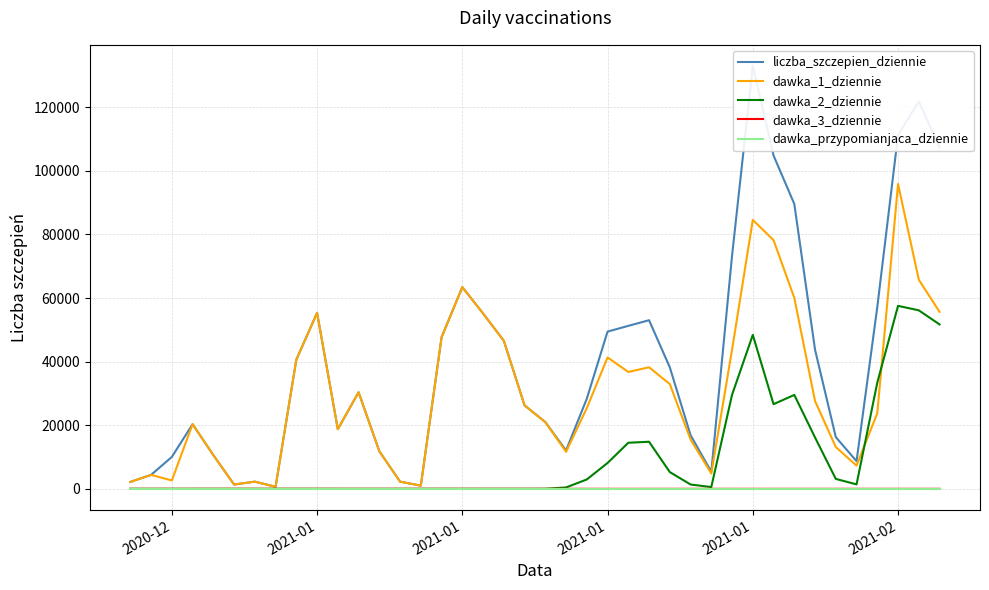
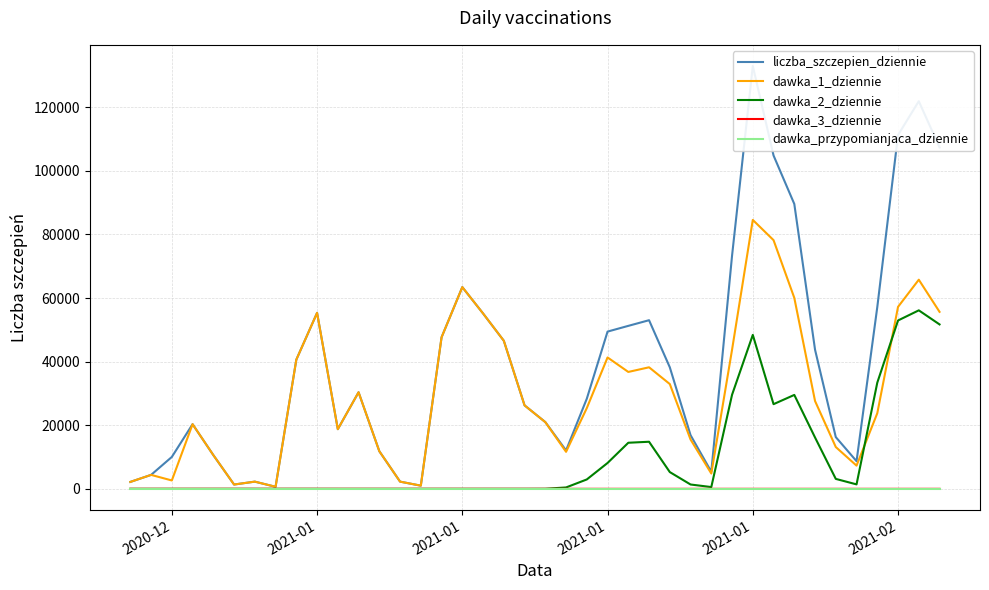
  {
    "liczba_szczepien_dziennie": {
      "2020-12": 10000
    },
    "dawka_1_dziennie": {
      "2020-12": 3000,
-     "2021-02": 96000
+     "2021-02": 57000
    },
    "dawka_2_dziennie": {
-     "2021-02": 58000
+     "2021-02": 53000
    },
    "dawka_przypomianjaca_dziennie": {
      "2021-02": 0
    }
  }
